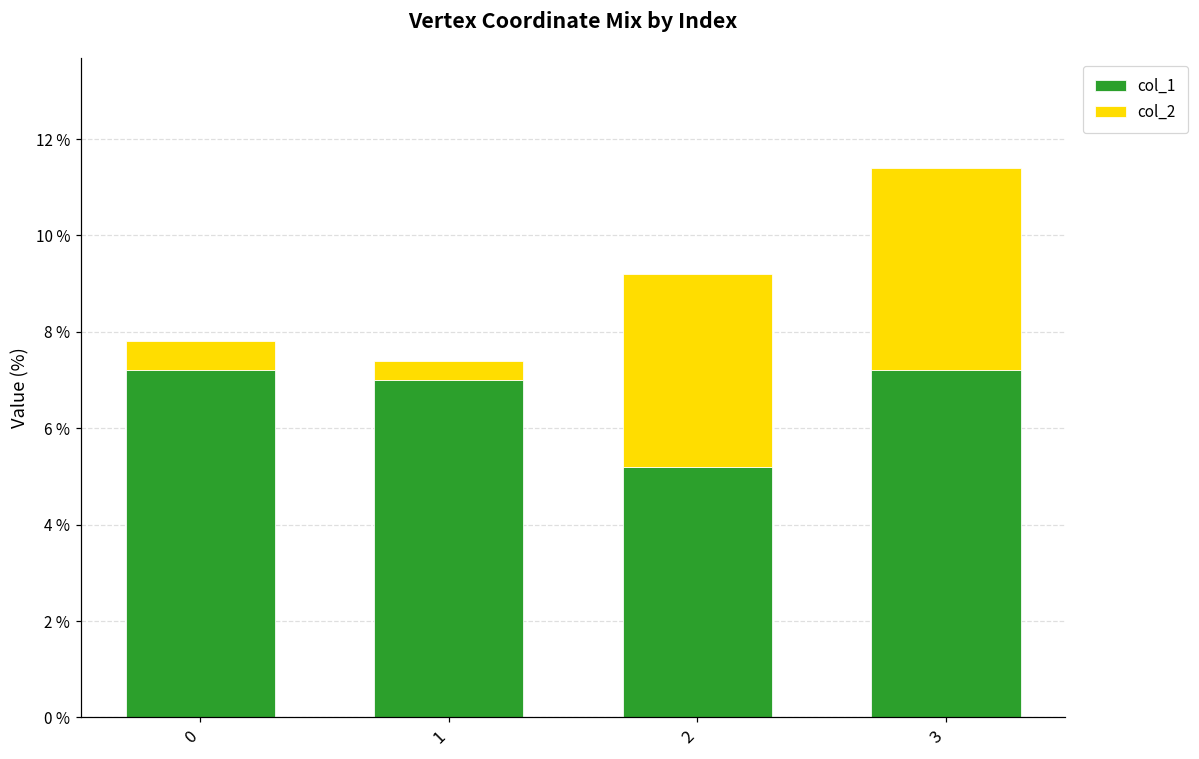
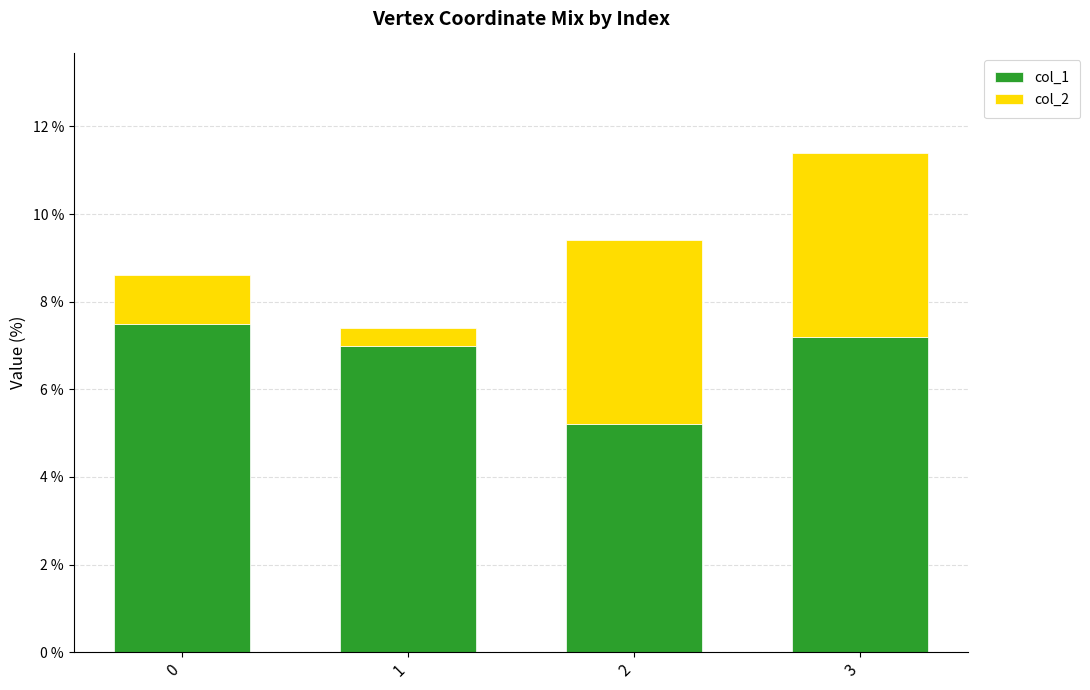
  {
    "col_1": {
-     "0": "7.2 %",
+     "0": "7.5 %",
      "1": "7.0 %",
      "2": "5.2 %",
      "3": "7.2 %"
    },
    "col_2": {
-     "0": "0.6 %",
+     "0": "1.1 %",
      "1": "0.4 %",
-     "2": "4.0 %",
+     "2": "4.2 %",
      "3": "4.2 %"
    }
  }
